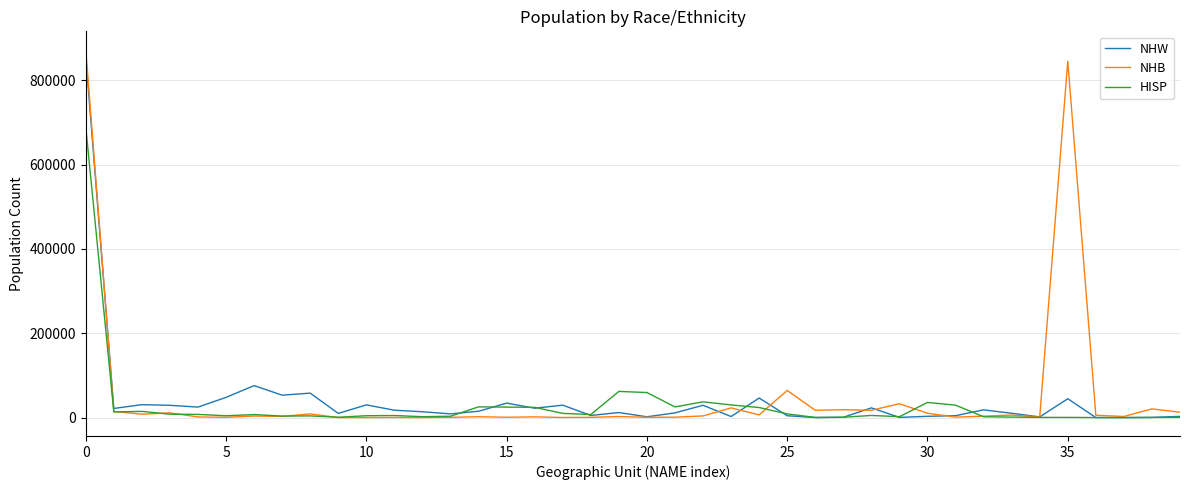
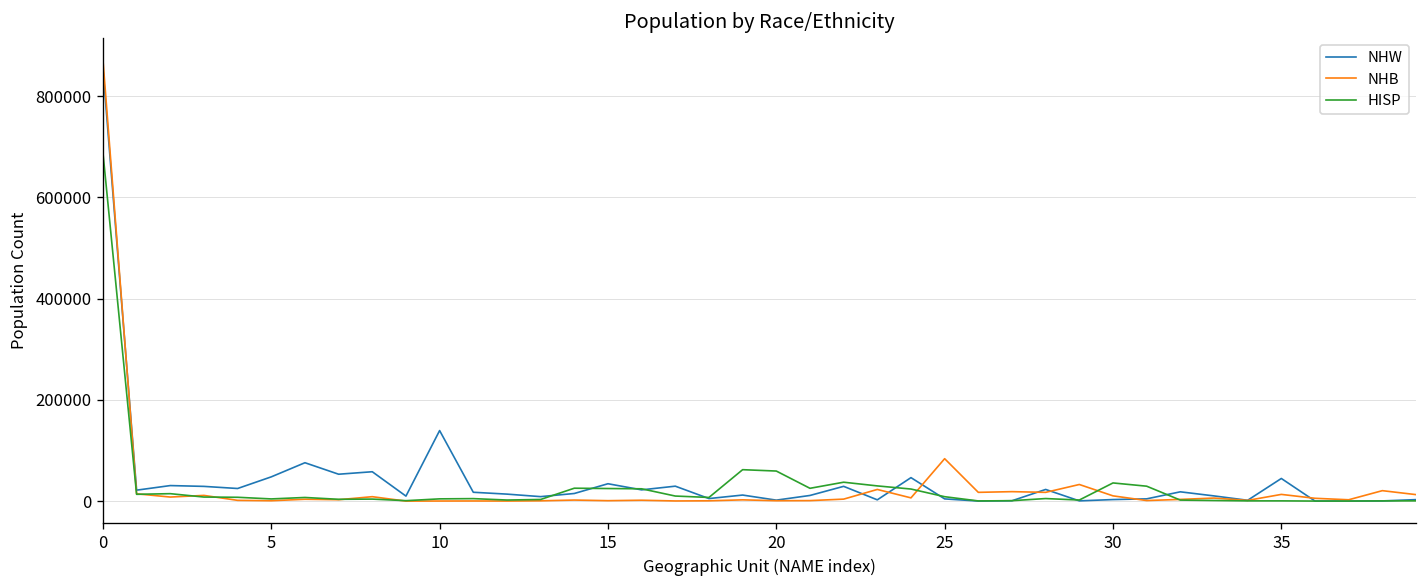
  {
    "NHW": {
      "0": 850000,
      "5": 50000,
-     "10": 30000,
+     "10": 140000,
      "15": 30000,
      "30": 0,
      "35": 40000
    },
    "NHB": {
      "0": 870000,
      "15": 0,
-     "25": 60000,
+     "25": 80000,
      "30": 10000,
-     "35": 850000
+     "35": 10000
    },
    "HISP": {
      "0": 690000,
      "15": 20000,
      "20": 60000,
      "30": 40000,
      "35": 0
    }
  }
